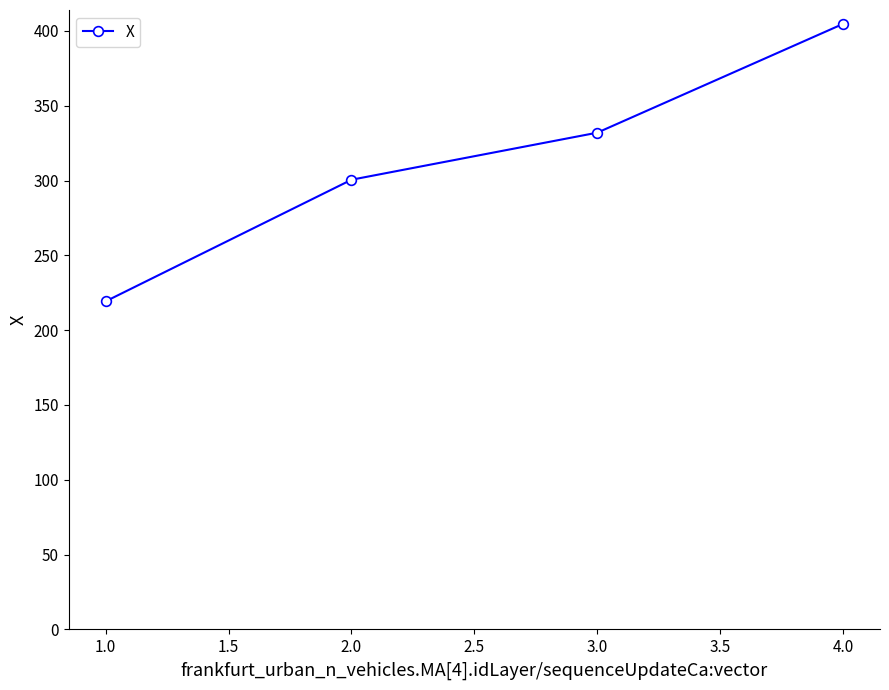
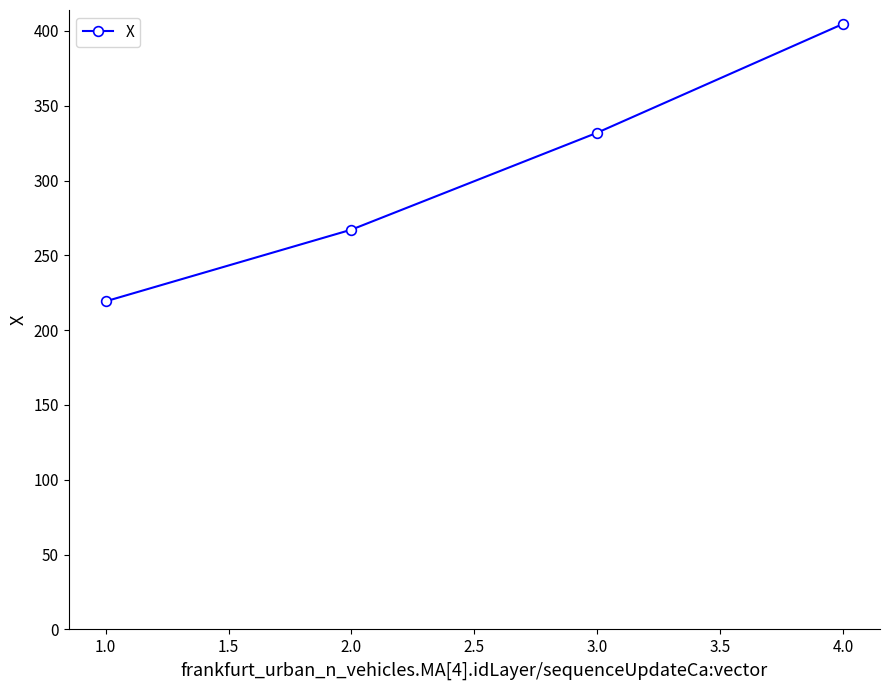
  {
    "1.0": 219,
-   "2.0": 301,
+   "2.0": 267,
    "3.0": 332,
    "4.0": 405
  }
